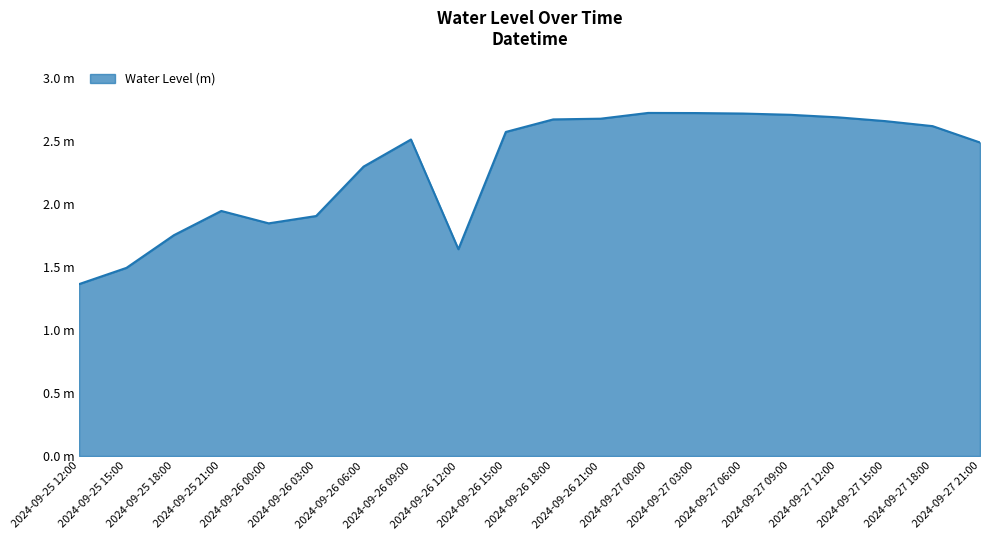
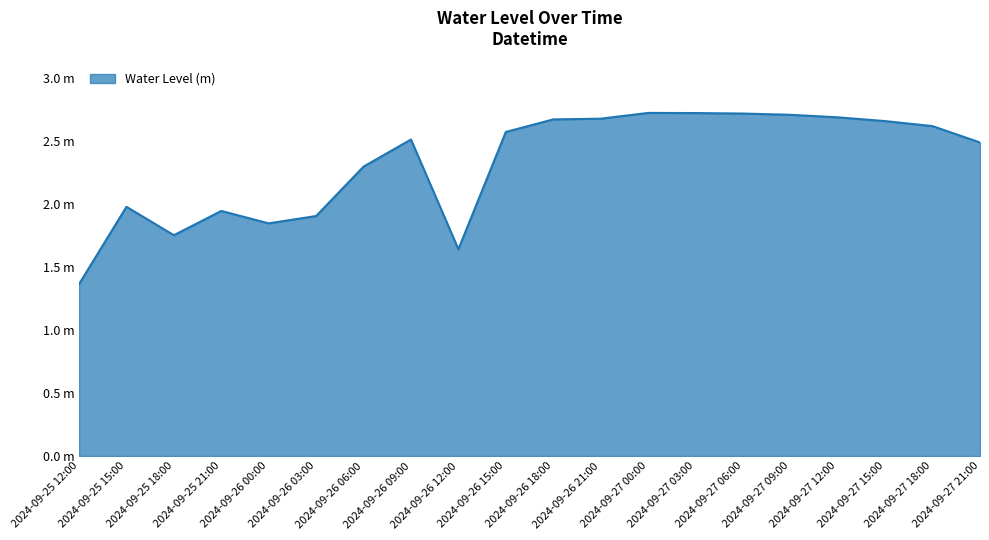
  {
    "2024-09-25 12:00": "1.37 m",
-   "2024-09-25 15:00": "1.49 m",
+   "2024-09-25 15:00": "1.98 m",
    "2024-09-25 18:00": "1.75 m",
    "2024-09-25 21:00": "1.95 m",
    "2024-09-26 00:00": "1.85 m",
    "2024-09-26 03:00": "1.91 m",
    "2024-09-26 06:00": "2.30 m",
    "2024-09-26 09:00": "2.51 m",
    "2024-09-26 12:00": "1.64 m",
    "2024-09-26 15:00": "2.57 m",
    "2024-09-26 18:00": "2.67 m",
    "2024-09-26 21:00": "2.68 m",
    "2024-09-27 00:00": "2.72 m",
    "2024-09-27 03:00": "2.72 m",
    "2024-09-27 06:00": "2.72 m",
    "2024-09-27 09:00": "2.71 m",
    "2024-09-27 12:00": "2.69 m",
    "2024-09-27 15:00": "2.66 m",
    "2024-09-27 18:00": "2.62 m",
    "2024-09-27 21:00": "2.49 m"
  }
